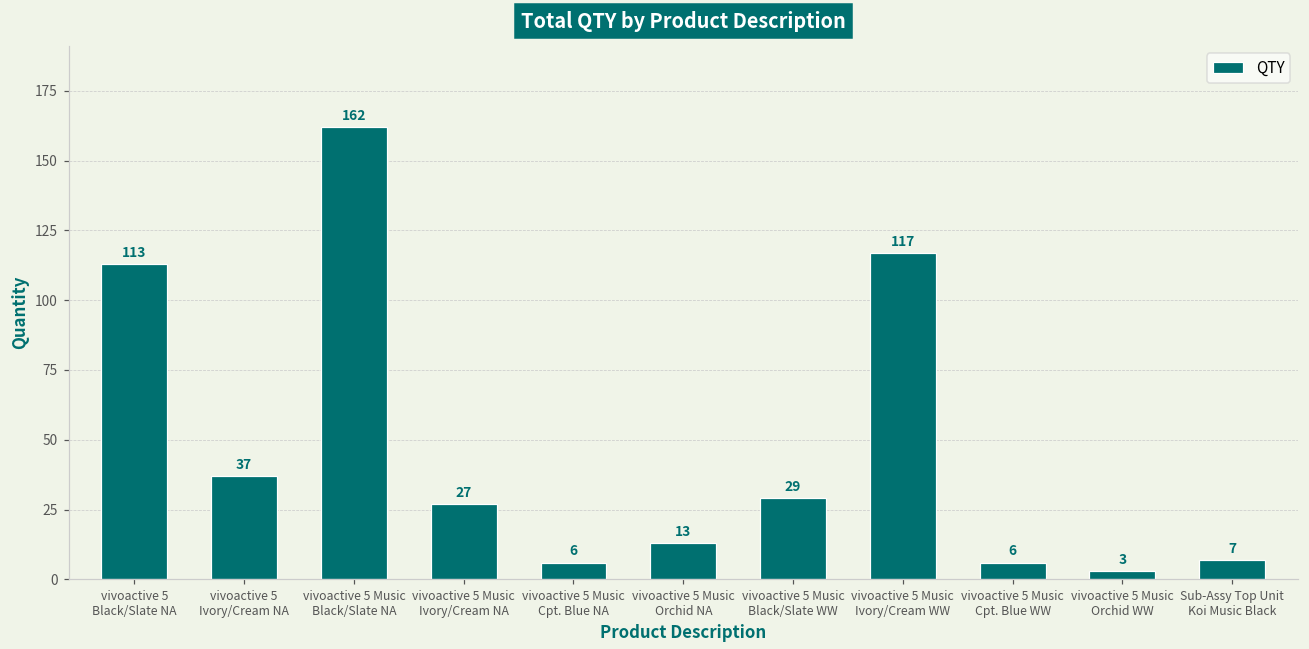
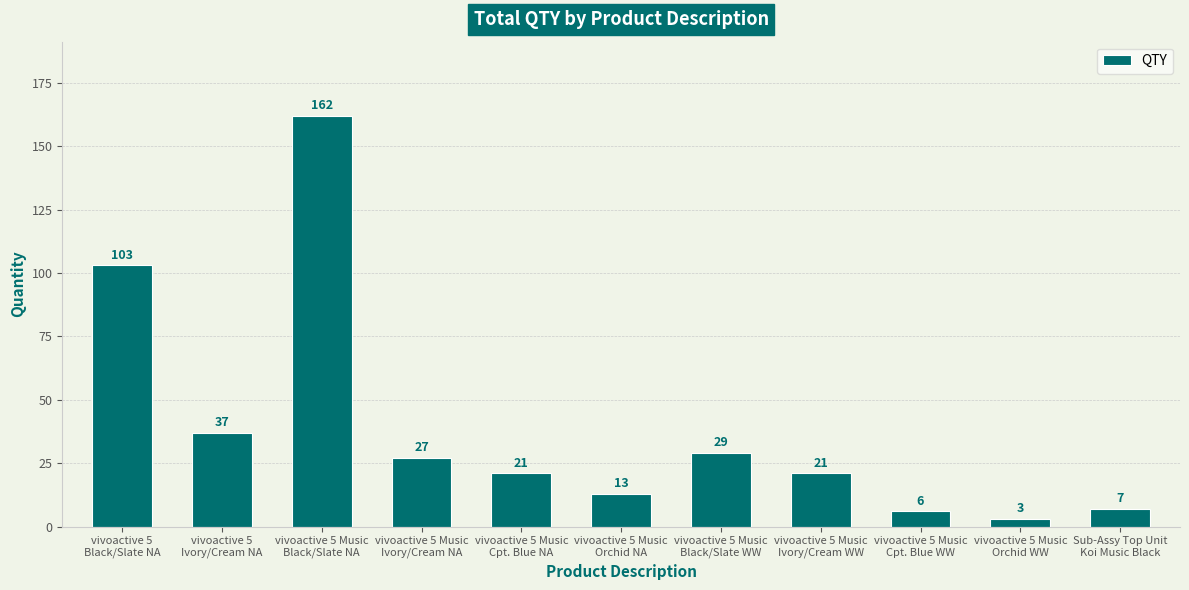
  {
-   "vivoactive 5 Black/Slate NA": 113,
+   "vivoactive 5 Black/Slate NA": 103,
    "vivoactive 5 Ivory/Cream NA": 37,
    "vivoactive 5 Music Black/Slate NA": 162,
    "vivoactive 5 Music Ivory/Cream NA": 27,
-   "vivoactive 5 Music Cpt. Blue NA": 6,
+   "vivoactive 5 Music Cpt. Blue NA": 21,
    "vivoactive 5 Music Orchid NA": 13,
    "vivoactive 5 Music Black/Slate WW": 29,
-   "vivoactive 5 Music Ivory/Cream WW": 117,
+   "vivoactive 5 Music Ivory/Cream WW": 21,
    "vivoactive 5 Music Cpt. Blue WW": 6,
    "vivoactive 5 Music Orchid WW": 3,
    "Sub-Assy Top Unit Koi Music Black": 7
  }
